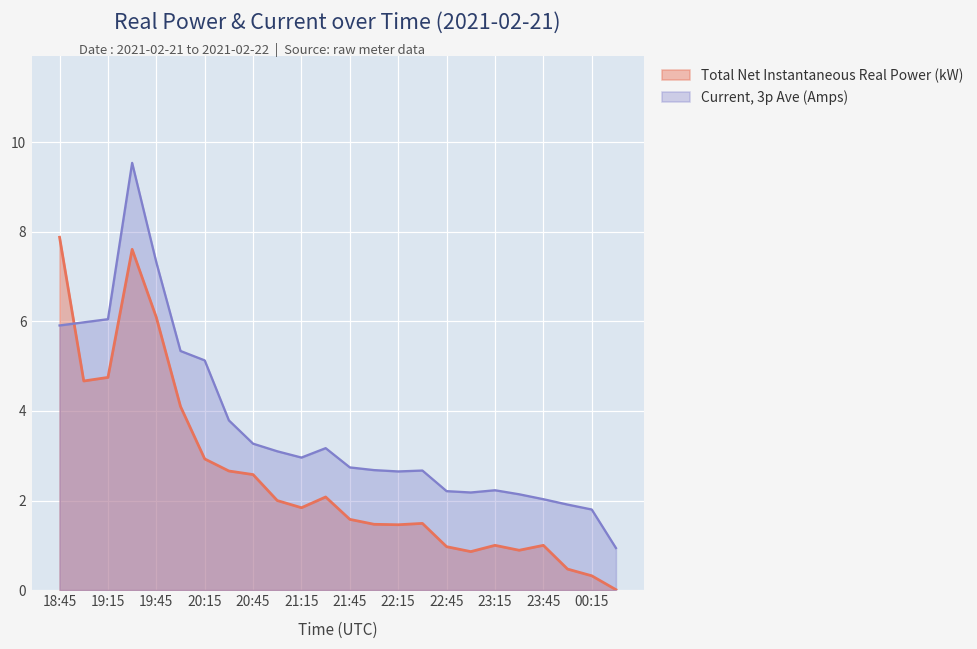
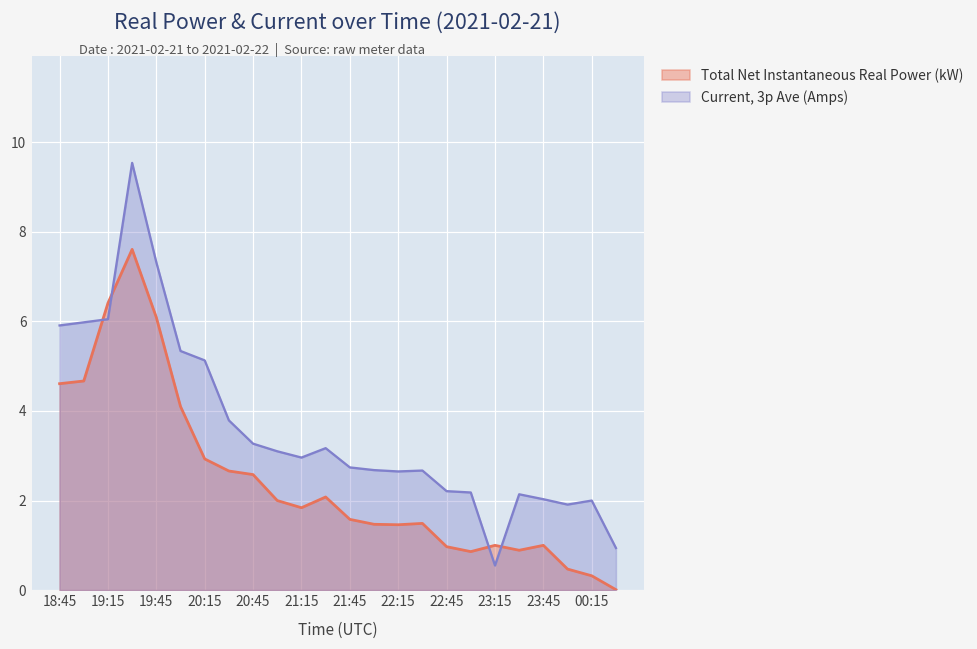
  {
    "Total Net Instantaneous Real Power (kW)": {
-     "18:45": 7.9,
-     "19:15": 4.8,
+     "18:45": 4.6,
+     "19:15": 6.4,
      "19:45": 6.1,
      "20:15": 2.9,
      "20:45": 2.6,
      "21:15": 1.8,
      "21:45": 1.6,
      "22:15": 1.5,
      "22:45": 1.0,
      "23:15": 1.0,
      "23:45": 1.0,
      "00:15": 0.3
    },
    "Current, 3p Ave (Amps)": {
      "18:45": 5.9,
      "19:15": 6.1,
      "19:45": 7.3,
      "20:15": 5.1,
      "20:45": 3.3,
      "21:15": 3.0,
      "21:45": 2.7,
      "22:15": 2.7,
      "22:45": 2.2,
-     "23:15": 2.2,
+     "23:15": 0.6,
      "23:45": 2.0,
-     "00:15": 1.8
+     "00:15": 2.0
    }
  }
